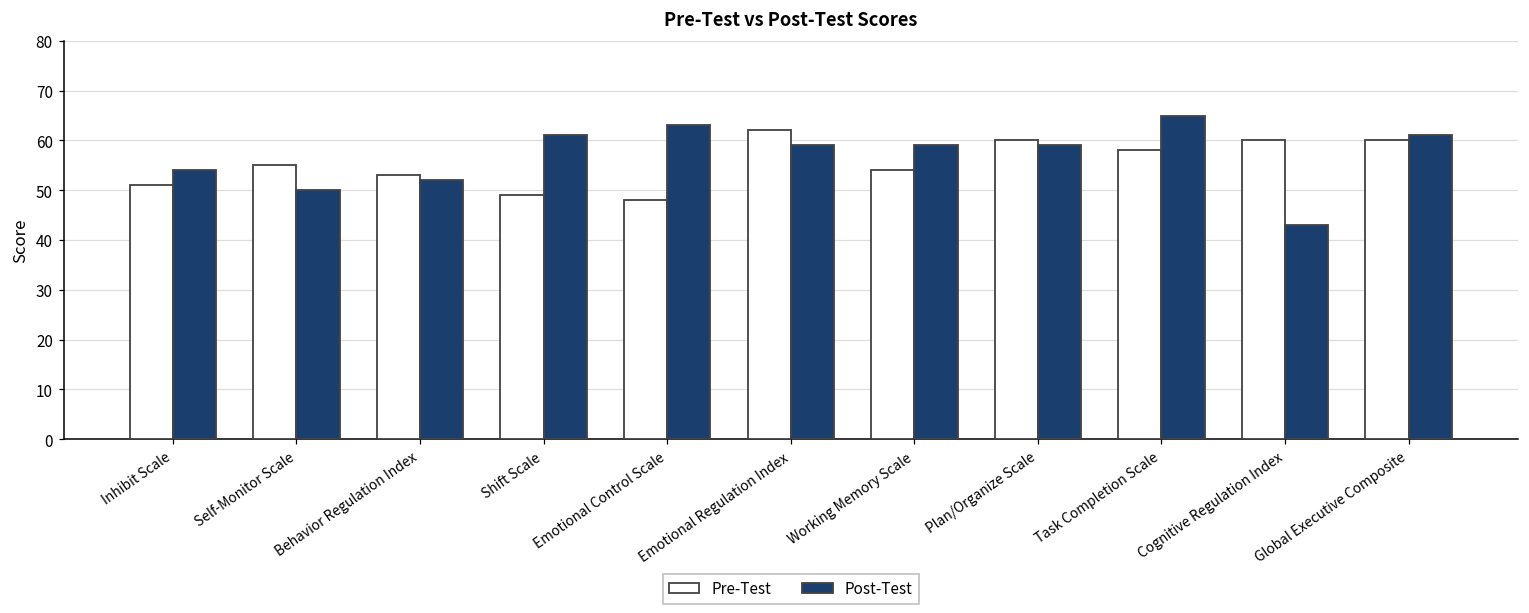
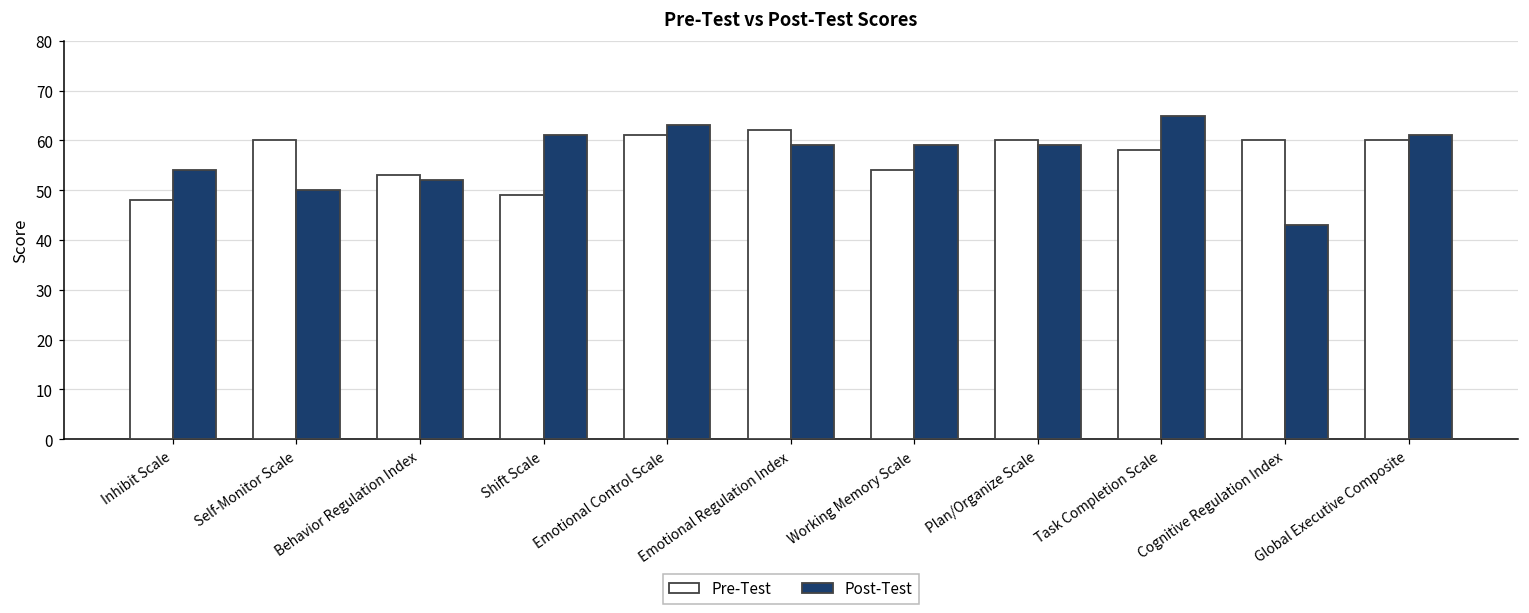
  {
    "Pre-Test": {
-     "Inhibit Scale": 51,
-     "Self-Monitor Scale": 55,
+     "Inhibit Scale": 48,
+     "Self-Monitor Scale": 60,
      "Behavior Regulation Index": 53,
      "Shift Scale": 49,
-     "Emotional Control Scale": 48,
+     "Emotional Control Scale": 61,
      "Emotional Regulation Index": 62,
      "Working Memory Scale": 54,
      "Plan/Organize Scale": 60,
      "Task Completion Scale": 58,
      "Cognitive Regulation Index": 60,
      "Global Executive Composite": 60
    },
    "Post-Test": {
      "Inhibit Scale": 54,
      "Self-Monitor Scale": 50,
      "Behavior Regulation Index": 52,
      "Shift Scale": 61,
      "Emotional Control Scale": 63,
      "Emotional Regulation Index": 59,
      "Working Memory Scale": 59,
      "Plan/Organize Scale": 59,
      "Task Completion Scale": 65,
      "Cognitive Regulation Index": 43,
      "Global Executive Composite": 61
    }
  }
